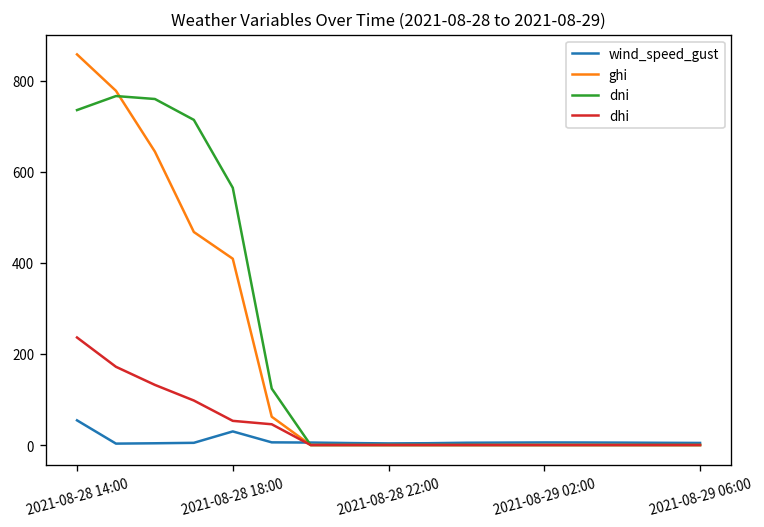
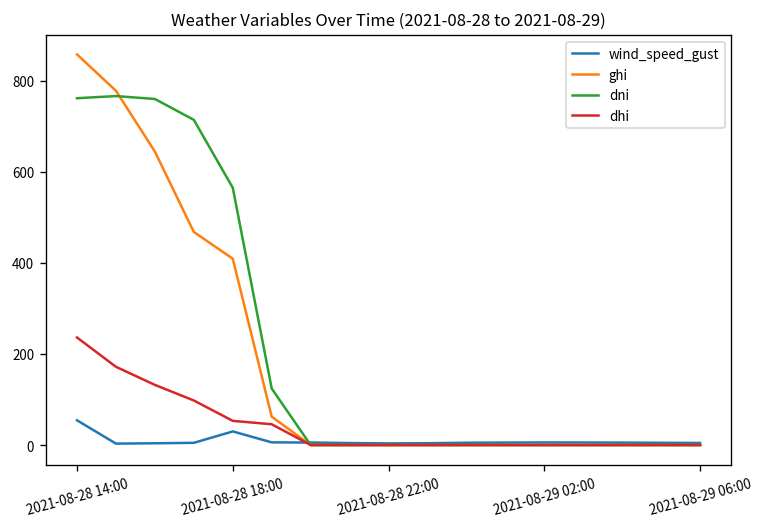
  {
    "wind_speed_gust": {
      "2021-08-28 14:00": 50,
      "2021-08-28 18:00": 30
    },
    "ghi": {
      "2021-08-28 14:00": 860,
      "2021-08-28 18:00": 410
    },
    "dni": {
-     "2021-08-28 14:00": 740,
+     "2021-08-28 14:00": 760,
      "2021-08-28 18:00": 560
    },
    "dhi": {
      "2021-08-28 14:00": 240,
      "2021-08-28 18:00": 50
    }
  }
